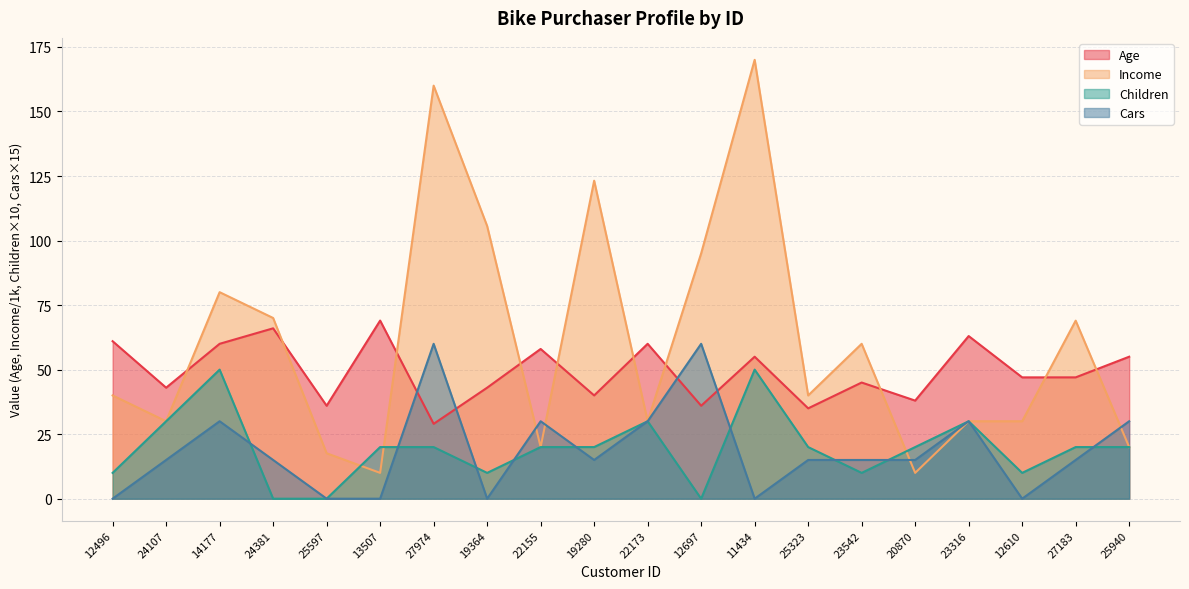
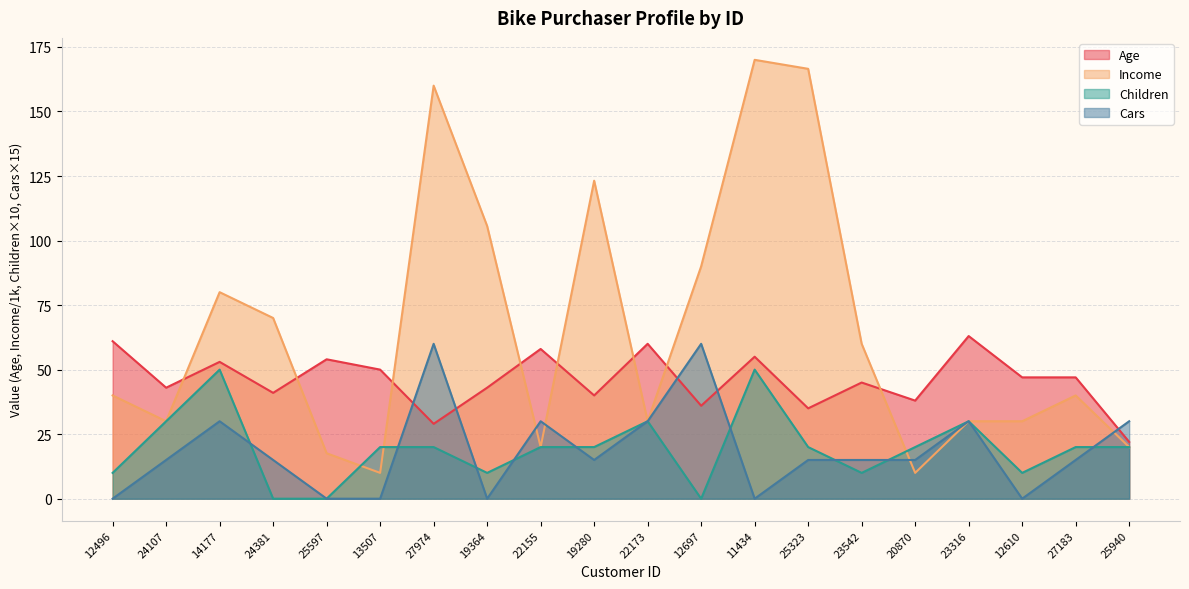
  {
    "Age": {
      "12496": 61,
      "24107": 43,
-     "14177": 60,
-     "24381": 66,
-     "25597": 36,
-     "13507": 69,
+     "14177": 53,
+     "24381": 41,
+     "25597": 54,
+     "13507": 50,
      "27974": 29,
      "19364": 43,
      "22155": 58,
      "19280": 40,
      "22173": 60,
      "12697": 36,
      "11434": 55,
      "25323": 35,
      "23542": 45,
      "20870": 38,
      "23316": 63,
      "12610": 47,
      "27183": 47,
-     "25940": 55
+     "25940": 22
    },
    "Income": {
      "12496": 40,
      "14177": 80,
      "24381": 70,
      "25597": 18,
      "13507": 10,
      "27974": 160,
      "19364": 106,
      "19280": 123,
-     "12697": 95,
+     "12697": 90,
      "11434": 170,
-     "25323": 40,
+     "25323": 167,
      "23542": 60,
      "20870": 10,
      "12610": 30,
-     "27183": 69
+     "27183": 40
    }
  }
